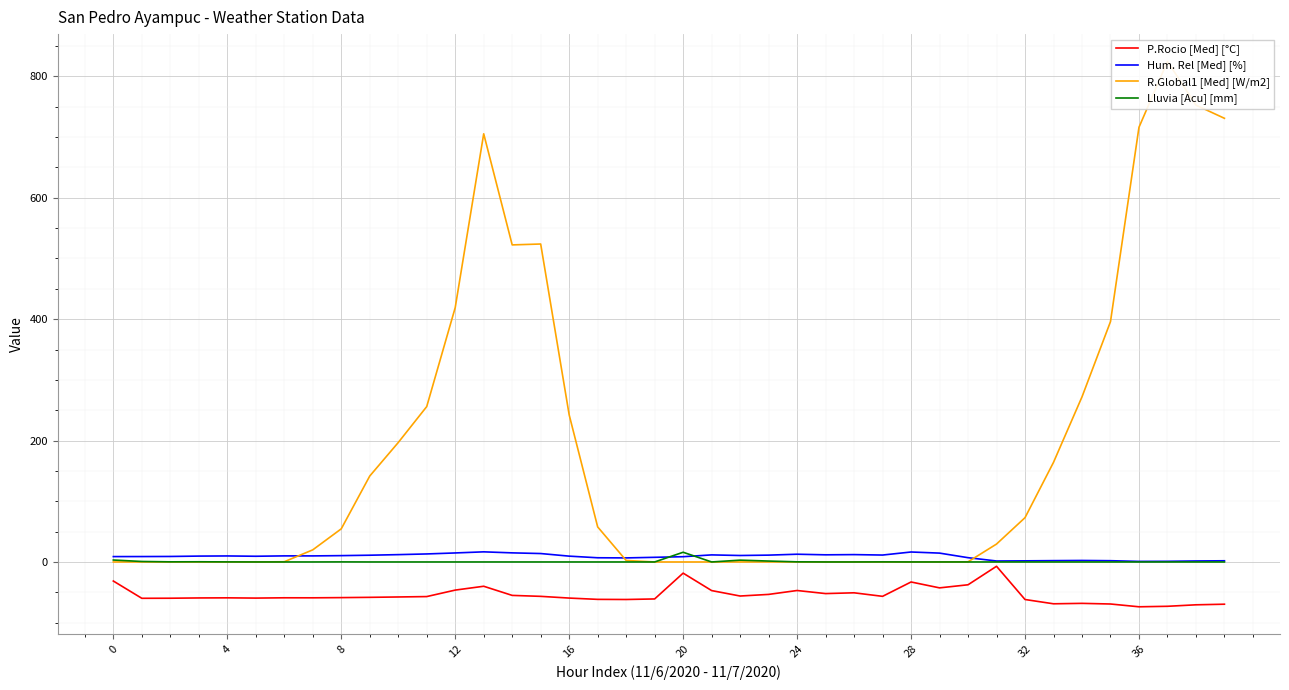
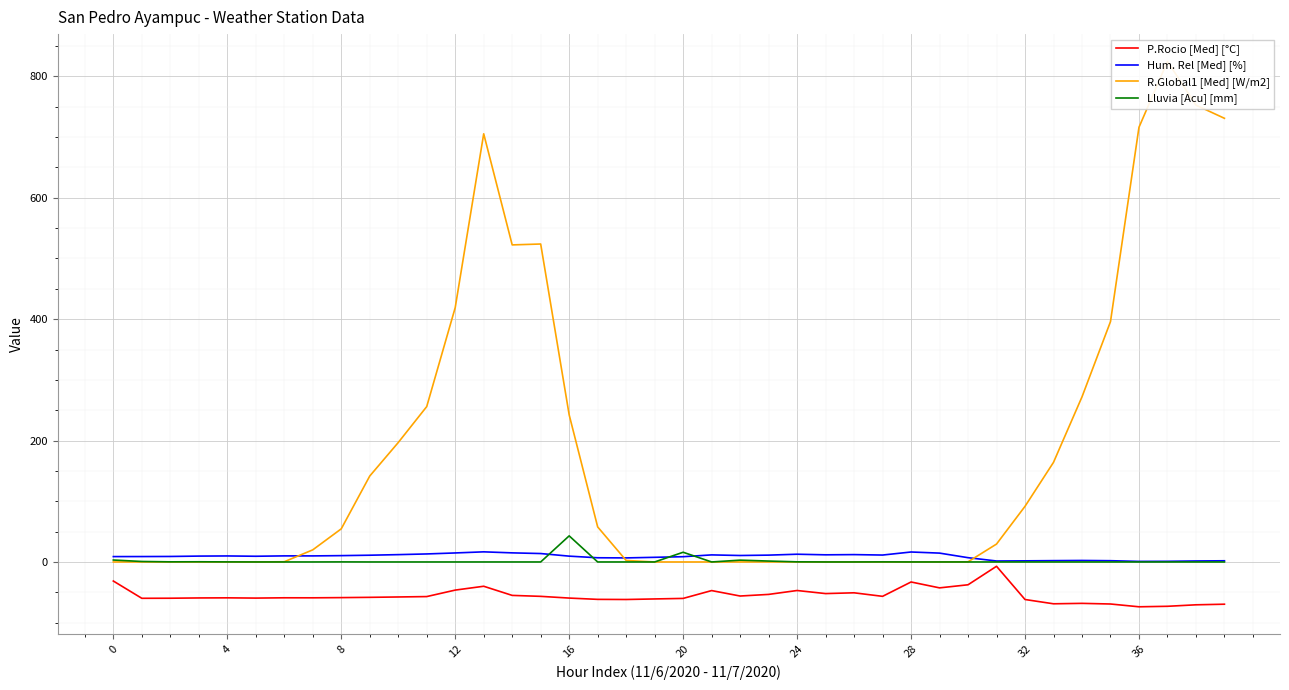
  {
    "P.Rocio [Med] [°C]": {
      "0": -30,
      "4": -60,
      "8": -60,
      "12": -50,
      "16": -60,
-     "20": -20,
+     "20": -60,
      "24": -50,
      "28": -30,
      "32": -60,
      "36": -70
    },
    "Hum. Rel [Med] [%]": {
      "0": 10,
      "4": 10,
      "8": 10,
      "12": 10,
      "16": 10,
      "20": 10,
      "24": 10,
      "28": 20
    },
    "R.Global1 [Med] [W/m2]": {
      "8": 50,
      "12": 420,
      "16": 240,
      "20": 0,
-     "32": 70,
+     "32": 90,
      "36": 720
    },
    "Lluvia [Acu] [mm]": {
      "8": 0,
      "12": 0,
-     "16": 0,
+     "16": 40,
      "20": 20
    }
  }
